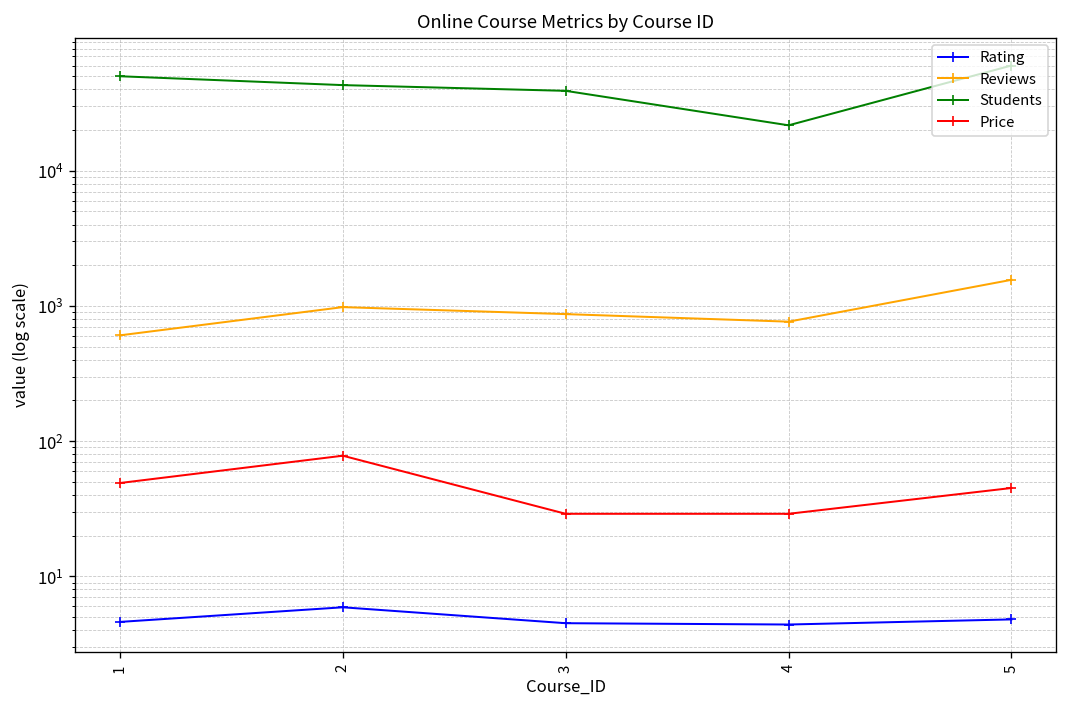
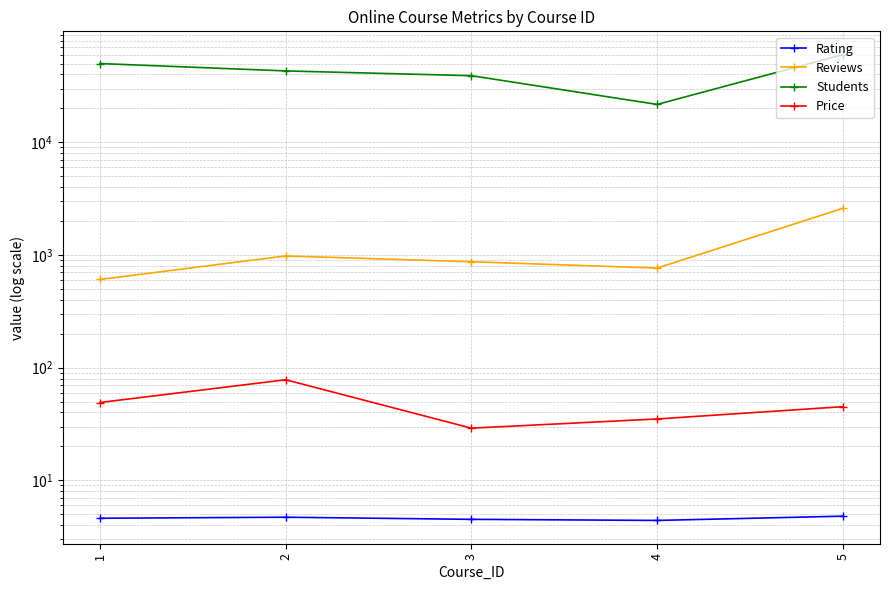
  {
    "Rating": {
      "1": 4.6,
-     "2": 6,
+     "2": 4.7,
      "3": 4.5,
      "4": 4.4,
      "5": 4.8
    },
    "Reviews": {
      "1": 600,
      "2": 1000,
      "3": 900,
      "4": 800,
-     "5": 1600
+     "5": 2600
    },
    "Students": {
      "1": 50000,
      "2": 43000,
      "3": 39000,
      "4": 22000
    },
    "Price": {
      "1": 50,
      "2": 80,
      "3": 29,
-     "4": 29,
+     "4": 35,
      "5": 45
    }
  }
